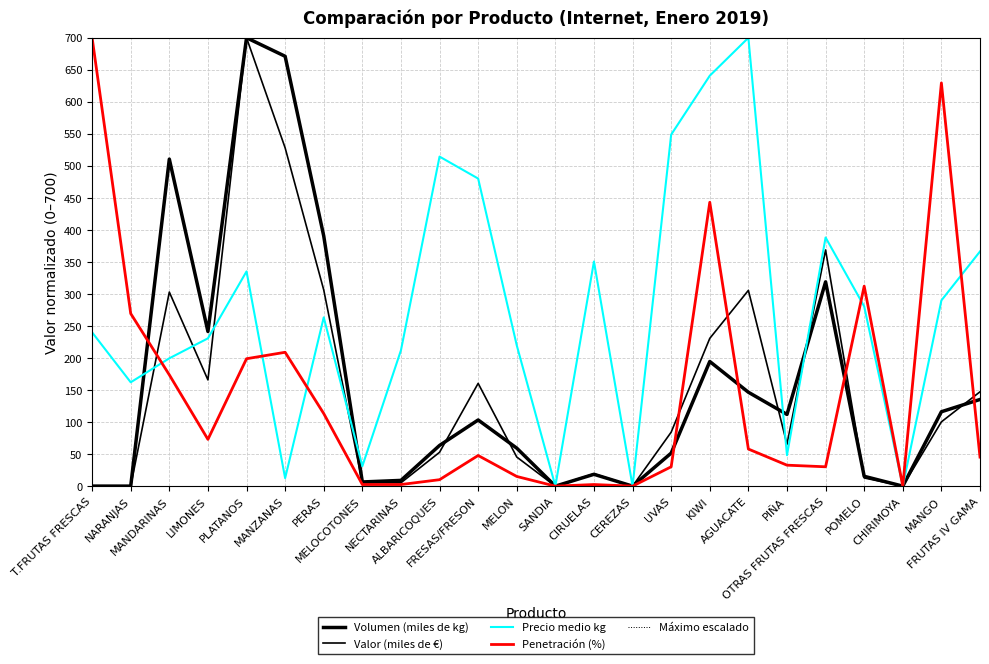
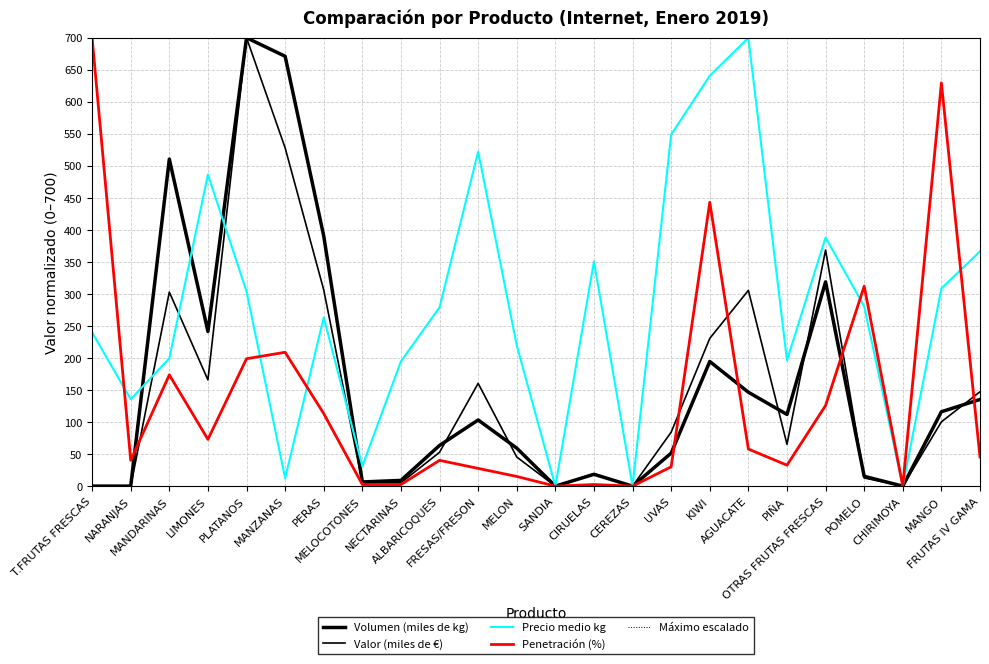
  {
    "Precio medio kg": {
      "T.FRUTAS FRESCAS": 240,
-     "NARANJAS": 160,
+     "NARANJAS": 140,
      "MANDARINAS": 200,
-     "LIMONES": 230,
-     "PLATANOS": 340,
+     "LIMONES": 490,
+     "PLATANOS": 300,
      "MANZANAS": 10,
      "PERAS": 260,
      "MELOCOTONES": 30,
-     "NECTARINAS": 210,
-     "ALBARICOQUES": 510,
-     "FRESAS/FRESON": 480,
+     "NECTARINAS": 190,
+     "ALBARICOQUES": 280,
+     "FRESAS/FRESON": 520,
      "MELON": 220,
      "CIRUELAS": 350,
      "UVAS": 550,
      "KIWI": 640,
      "AGUACATE": 700,
-     "PIÑA": 50,
+     "PIÑA": 200,
      "OTRAS FRUTAS FRESCAS": 390,
      "POMELO": 280,
-     "MANGO": 290,
+     "MANGO": 310,
      "FRUTAS IV GAMA": 370
    },
    "Penetración (%)": {
      "T.FRUTAS FRESCAS": 700,
-     "NARANJAS": 270,
+     "NARANJAS": 40,
      "MANDARINAS": 170,
      "LIMONES": 70,
      "PLATANOS": 200,
      "MANZANAS": 210,
      "PERAS": 110,
-     "ALBARICOQUES": 10,
-     "FRESAS/FRESON": 50,
+     "ALBARICOQUES": 40,
+     "FRESAS/FRESON": 30,
      "MELON": 20,
      "CIRUELAS": 0,
      "UVAS": 30,
      "KIWI": 440,
      "AGUACATE": 60,
      "PIÑA": 30,
-     "OTRAS FRUTAS FRESCAS": 30,
+     "OTRAS FRUTAS FRESCAS": 130,
      "POMELO": 310,
      "MANGO": 630,
      "FRUTAS IV GAMA": 50
    }
  }
